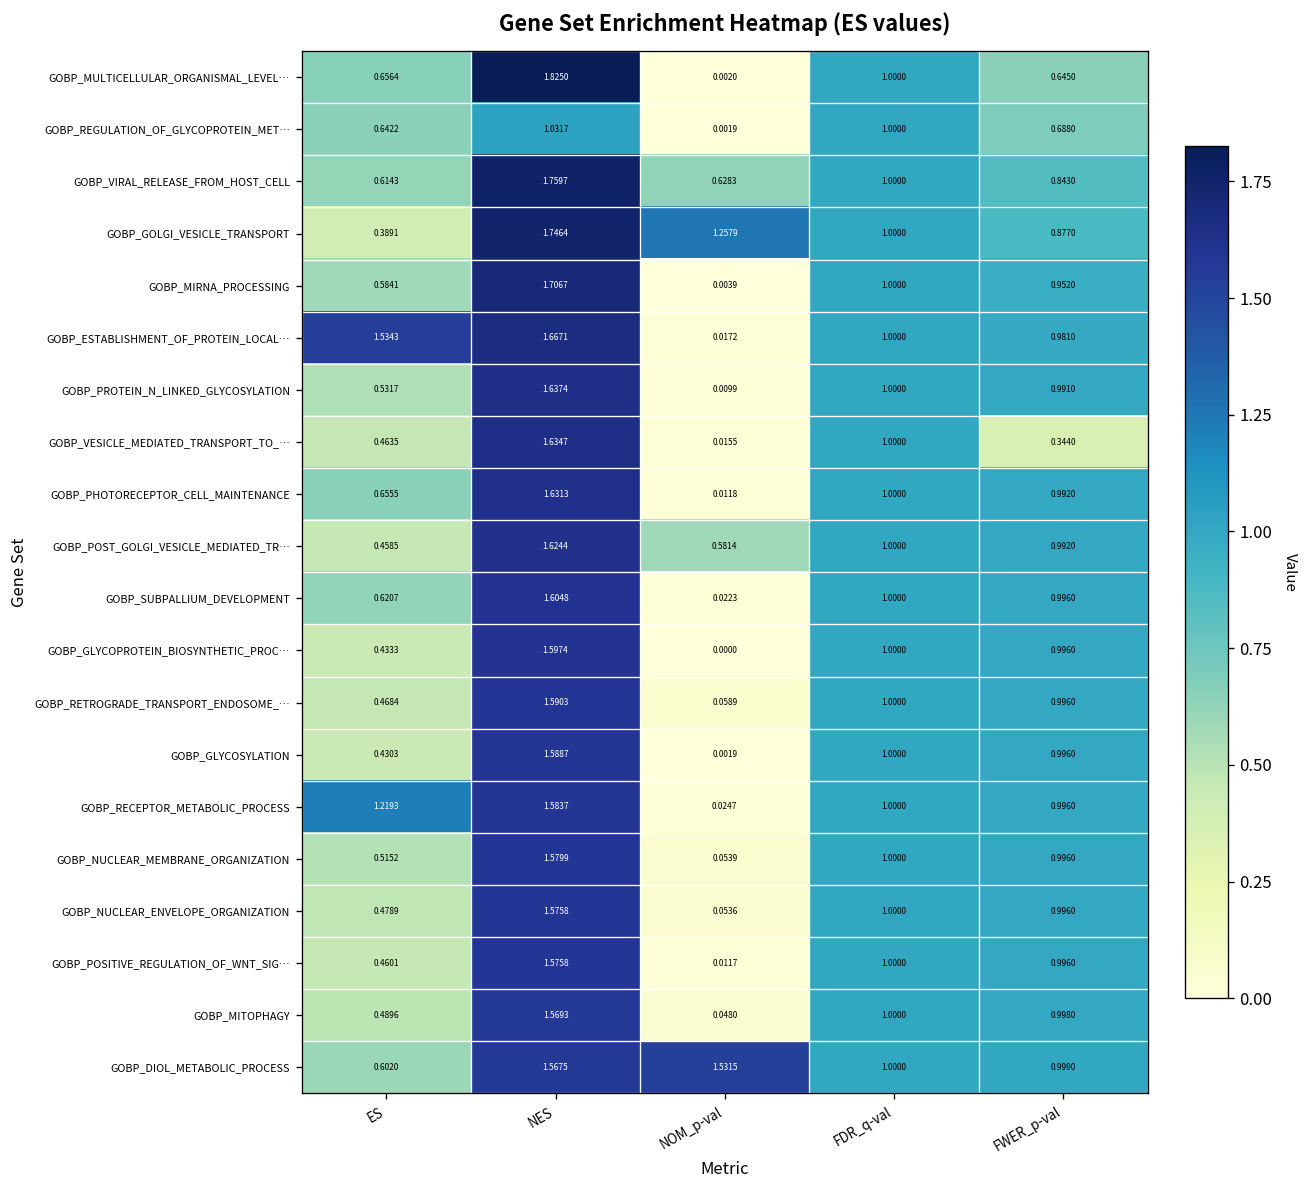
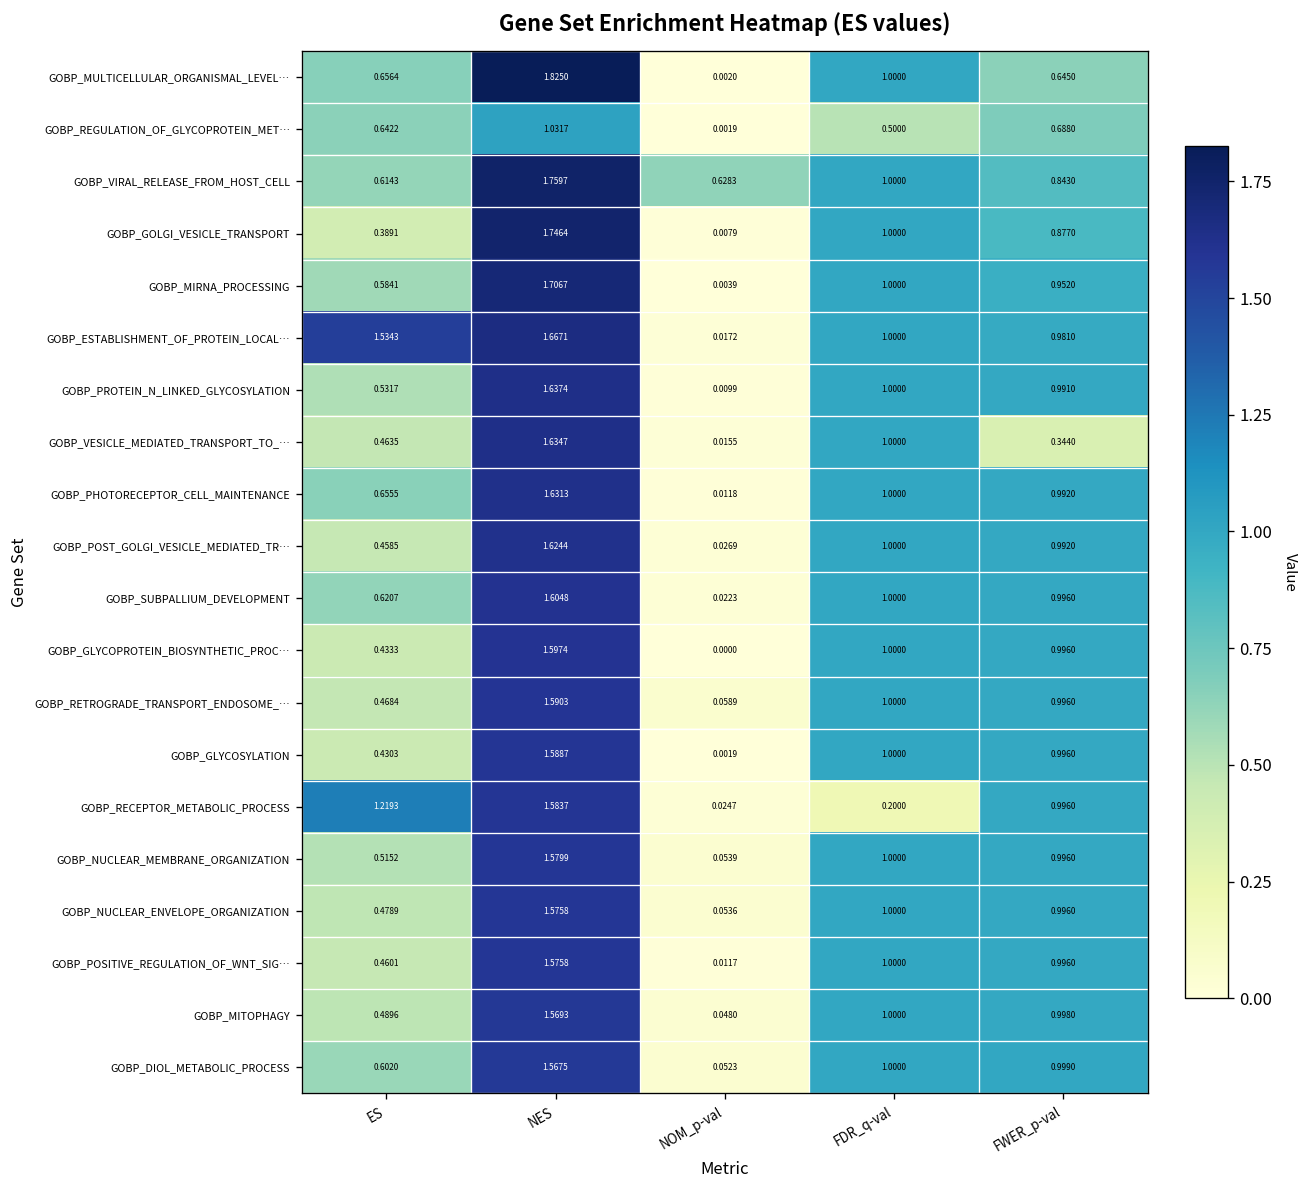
  {
    "GOBP_MULTICELLULAR_ORGANISMAL_LEVEL…": {
      "ES": 0.6564,
      "NES": 1.8250,
      "NOM_p-val": 0.0020,
      "FDR_q-val": 1.0000,
      "FWER_p-val": 0.6450
    },
    "GOBP_REGULATION_OF_GLYCOPROTEIN_MET…": {
      "ES": 0.6422,
      "NES": 1.0317,
      "NOM_p-val": 0.0019,
-     "FDR_q-val": 1.0000,
+     "FDR_q-val": 0.5000,
      "FWER_p-val": 0.6880
    },
    "GOBP_VIRAL_RELEASE_FROM_HOST_CELL": {
      "ES": 0.6143,
      "NES": 1.7597,
      "NOM_p-val": 0.6283,
      "FDR_q-val": 1.0000,
      "FWER_p-val": 0.8430
    },
    "GOBP_GOLGI_VESICLE_TRANSPORT": {
      "ES": 0.3891,
      "NES": 1.7464,
-     "NOM_p-val": 1.2579,
+     "NOM_p-val": 0.0079,
      "FDR_q-val": 1.0000,
      "FWER_p-val": 0.8770
    },
    "GOBP_MIRNA_PROCESSING": {
      "ES": 0.5841,
      "NES": 1.7067,
      "NOM_p-val": 0.0039,
      "FDR_q-val": 1.0000,
      "FWER_p-val": 0.9520
    },
    "GOBP_ESTABLISHMENT_OF_PROTEIN_LOCAL…": {
      "ES": 1.5343,
      "NES": 1.6671,
      "NOM_p-val": 0.0172,
      "FDR_q-val": 1.0000,
      "FWER_p-val": 0.9810
    },
    "GOBP_PROTEIN_N_LINKED_GLYCOSYLATION": {
      "ES": 0.5317,
      "NES": 1.6374,
      "NOM_p-val": 0.0099,
      "FDR_q-val": 1.0000,
      "FWER_p-val": 0.9910
    },
    "GOBP_VESICLE_MEDIATED_TRANSPORT_TO_…": {
      "ES": 0.4635,
      "NES": 1.6347,
      "NOM_p-val": 0.0155,
      "FDR_q-val": 1.0000,
      "FWER_p-val": 0.3440
    },
    "GOBP_PHOTORECEPTOR_CELL_MAINTENANCE": {
      "ES": 0.6555,
      "NES": 1.6313,
      "NOM_p-val": 0.0118,
      "FDR_q-val": 1.0000,
      "FWER_p-val": 0.9920
    },
    "GOBP_POST_GOLGI_VESICLE_MEDIATED_TR…": {
      "ES": 0.4585,
      "NES": 1.6244,
-     "NOM_p-val": 0.5814,
+     "NOM_p-val": 0.0269,
      "FDR_q-val": 1.0000,
      "FWER_p-val": 0.9920
    },
    "GOBP_SUBPALLIUM_DEVELOPMENT": {
      "ES": 0.6207,
      "NES": 1.6048,
      "NOM_p-val": 0.0223,
      "FDR_q-val": 1.0000,
      "FWER_p-val": 0.9960
    },
    "GOBP_GLYCOPROTEIN_BIOSYNTHETIC_PROC…": {
      "ES": 0.4333,
      "NES": 1.5974,
      "NOM_p-val": 0.0000,
      "FDR_q-val": 1.0000,
      "FWER_p-val": 0.9960
    },
    "GOBP_RETROGRADE_TRANSPORT_ENDOSOME_…": {
      "ES": 0.4684,
      "NES": 1.5903,
      "NOM_p-val": 0.0589,
      "FDR_q-val": 1.0000,
      "FWER_p-val": 0.9960
    },
    "GOBP_GLYCOSYLATION": {
      "ES": 0.4303,
      "NES": 1.5887,
      "NOM_p-val": 0.0019,
      "FDR_q-val": 1.0000,
      "FWER_p-val": 0.9960
    },
    "GOBP_RECEPTOR_METABOLIC_PROCESS": {
      "ES": 1.2193,
      "NES": 1.5837,
      "NOM_p-val": 0.0247,
-     "FDR_q-val": 1.0000,
+     "FDR_q-val": 0.2000,
      "FWER_p-val": 0.9960
    },
    "GOBP_NUCLEAR_MEMBRANE_ORGANIZATION": {
      "ES": 0.5152,
      "NES": 1.5799,
      "NOM_p-val": 0.0539,
      "FDR_q-val": 1.0000,
      "FWER_p-val": 0.9960
    },
    "GOBP_NUCLEAR_ENVELOPE_ORGANIZATION": {
      "ES": 0.4789,
      "NES": 1.5758,
      "NOM_p-val": 0.0536,
      "FDR_q-val": 1.0000,
      "FWER_p-val": 0.9960
    },
    "GOBP_POSITIVE_REGULATION_OF_WNT_SIG…": {
      "ES": 0.4601,
      "NES": 1.5758,
      "NOM_p-val": 0.0117,
      "FDR_q-val": 1.0000,
      "FWER_p-val": 0.9960
    },
    "GOBP_MITOPHAGY": {
      "ES": 0.4896,
      "NES": 1.5693,
      "NOM_p-val": 0.0480,
      "FDR_q-val": 1.0000,
      "FWER_p-val": 0.9980
    },
    "GOBP_DIOL_METABOLIC_PROCESS": {
      "ES": 0.6020,
      "NES": 1.5675,
-     "NOM_p-val": 1.5315,
+     "NOM_p-val": 0.0523,
      "FDR_q-val": 1.0000,
      "FWER_p-val": 0.9990
    }
  }
